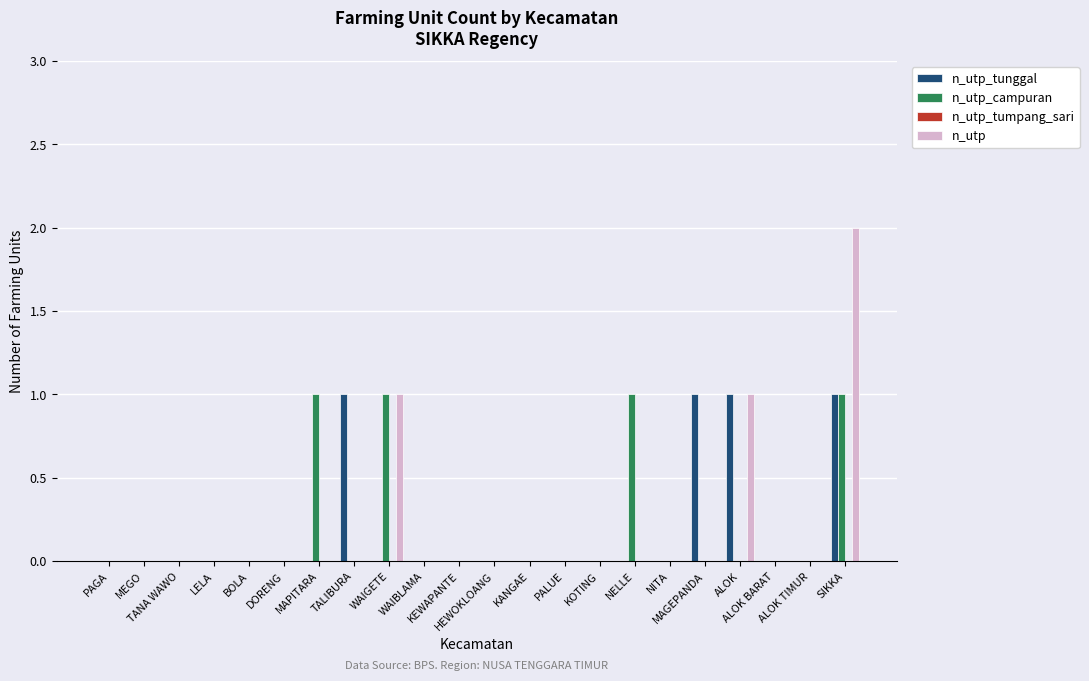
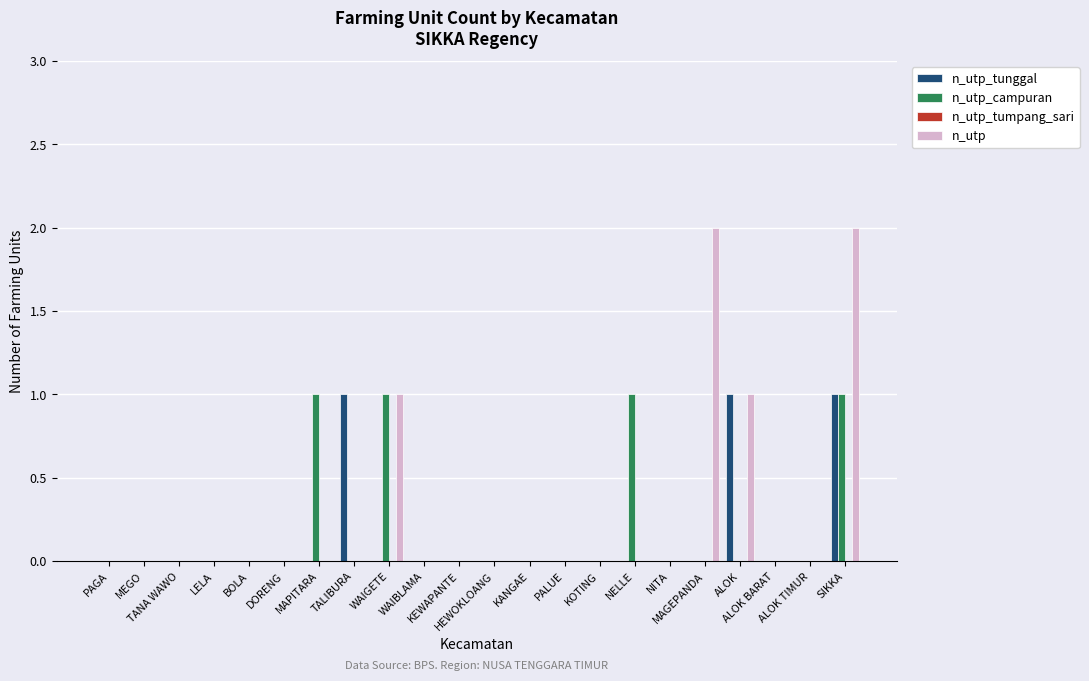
  {
    "n_utp_tunggal": {
      "PAGA": 0,
      "MEGO": 0,
      "TANA WAWO": 0,
      "LELA": 0,
      "BOLA": 0,
      "DORENG": 0,
      "MAPITARA": 0,
      "TALIBURA": 1,
      "WAIGETE": 0,
      "WAIBLAMA": 0,
      "KEWAPANTE": 0,
      "HEWOKLOANG": 0,
      "KANGAE": 0,
      "PALUE": 0,
      "KOTING": 0,
      "NELLE": 0,
      "NITA": 0,
-     "MAGEPANDA": 1,
+     "MAGEPANDA": 0,
      "ALOK": 1,
      "ALOK BARAT": 0,
      "ALOK TIMUR": 0,
      "SIKKA": 1
    },
    "n_utp_campuran": {
      "PAGA": 0,
      "MEGO": 0,
      "TANA WAWO": 0,
      "LELA": 0,
      "BOLA": 0,
      "DORENG": 0,
      "MAPITARA": 1,
      "TALIBURA": 0,
      "WAIGETE": 1,
      "WAIBLAMA": 0,
      "KEWAPANTE": 0,
      "HEWOKLOANG": 0,
      "KANGAE": 0,
      "PALUE": 0,
      "KOTING": 0,
      "NELLE": 1,
      "NITA": 0,
      "MAGEPANDA": 0,
      "ALOK": 0,
      "ALOK BARAT": 0,
      "ALOK TIMUR": 0,
      "SIKKA": 1
    },
    "n_utp_tumpang_sari": {
      "PAGA": 0,
      "MEGO": 0,
      "TANA WAWO": 0,
      "LELA": 0,
      "BOLA": 0,
      "DORENG": 0,
      "MAPITARA": 0,
      "TALIBURA": 0,
      "WAIGETE": 0,
      "WAIBLAMA": 0,
      "KEWAPANTE": 0,
      "HEWOKLOANG": 0,
      "KANGAE": 0,
      "PALUE": 0,
      "KOTING": 0,
      "NELLE": 0,
      "NITA": 0,
      "MAGEPANDA": 0,
      "ALOK": 0,
      "ALOK BARAT": 0,
      "ALOK TIMUR": 0,
      "SIKKA": 0
    },
    "n_utp": {
      "PAGA": 0,
      "MEGO": 0,
      "TANA WAWO": 0,
      "LELA": 0,
      "BOLA": 0,
      "DORENG": 0,
      "MAPITARA": 0,
      "TALIBURA": 0,
      "WAIGETE": 1,
      "WAIBLAMA": 0,
      "KEWAPANTE": 0,
      "HEWOKLOANG": 0,
      "KANGAE": 0,
      "PALUE": 0,
      "KOTING": 0,
      "NELLE": 0,
      "NITA": 0,
-     "MAGEPANDA": 0,
+     "MAGEPANDA": 2,
      "ALOK": 1,
      "ALOK BARAT": 0,
      "ALOK TIMUR": 0,
      "SIKKA": 2
    }
  }
